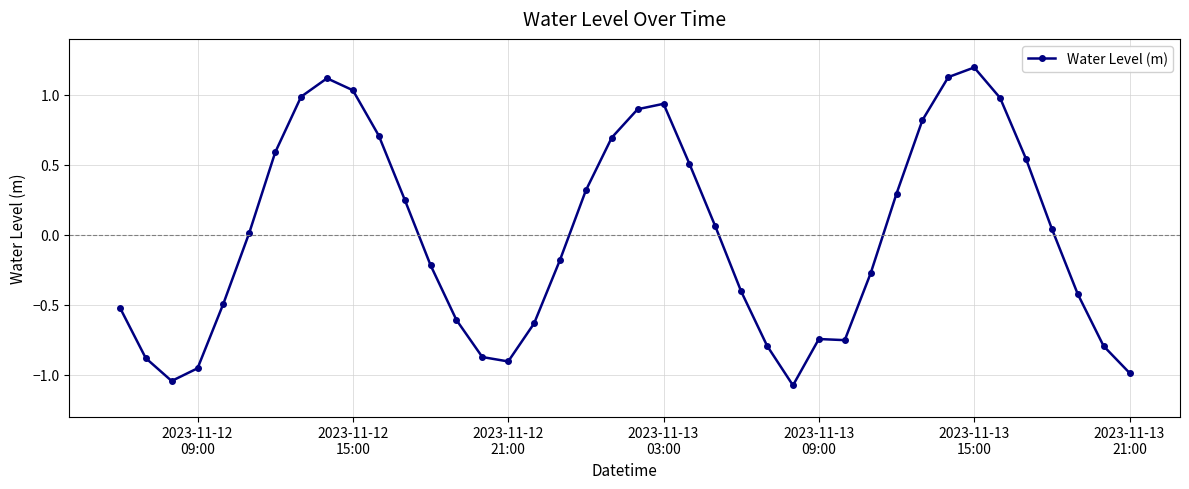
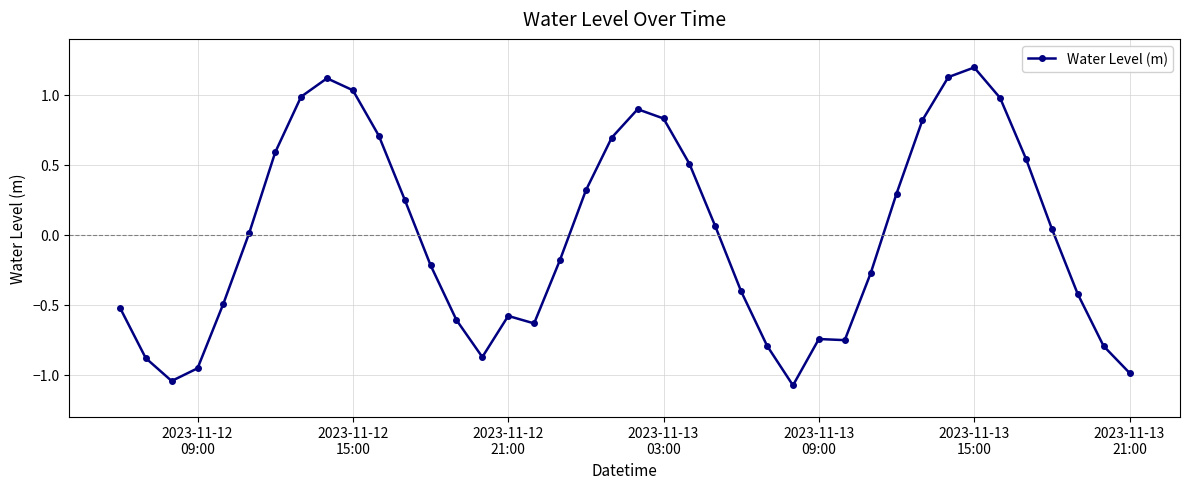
  {
    "2023-11-12 09:00": -0.96,
    "2023-11-12 15:00": 1.03,
-   "2023-11-12 21:00": -0.91,
-   "2023-11-13 03:00": 0.94,
+   "2023-11-12 21:00": -0.58,
+   "2023-11-13 03:00": 0.83,
    "2023-11-13 09:00": -0.75,
    "2023-11-13 15:00": 1.20,
    "2023-11-13 21:00": -0.99
  }
